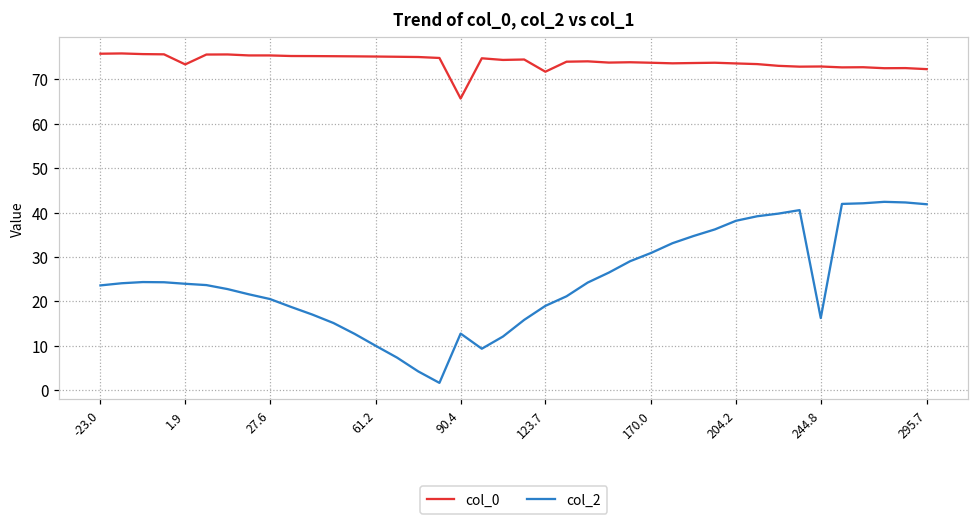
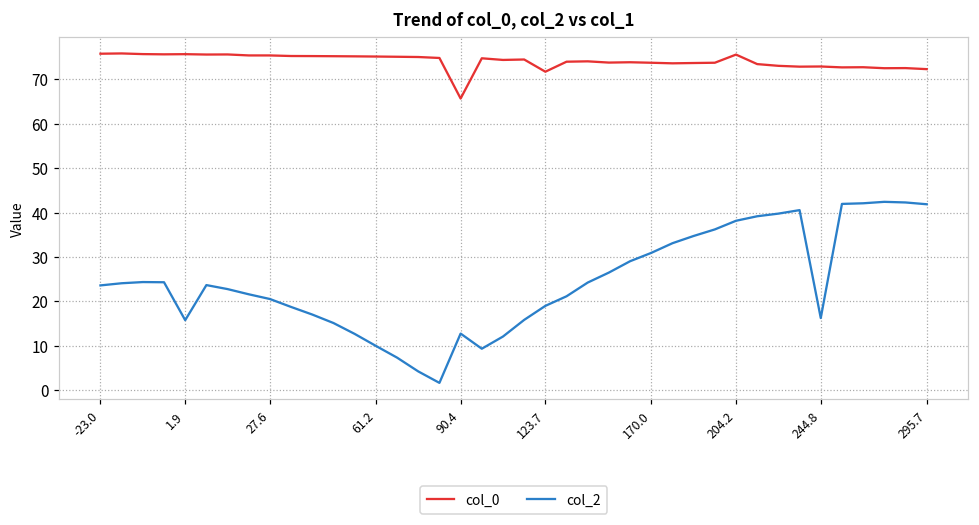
  {
    "col_0": {
      "-23.0": 76,
-     "1.9": 73,
+     "1.9": 76,
      "27.6": 75,
      "61.2": 75,
      "90.4": 66,
      "123.7": 72,
      "170.0": 74,
-     "204.2": 74,
+     "204.2": 76,
      "244.8": 73,
      "295.7": 72
    },
    "col_2": {
      "-23.0": 24,
-     "1.9": 24,
+     "1.9": 16,
      "27.6": 20,
      "61.2": 10,
      "90.4": 13,
      "123.7": 19,
      "170.0": 31,
      "204.2": 38,
      "244.8": 16,
      "295.7": 42
    }
  }
